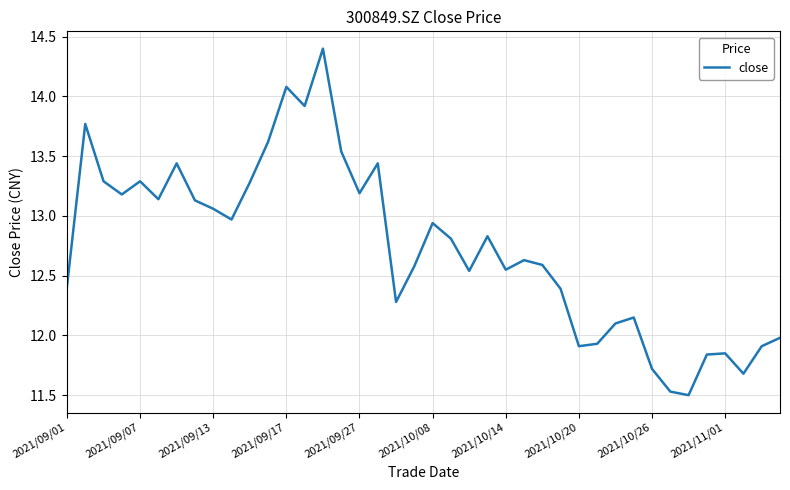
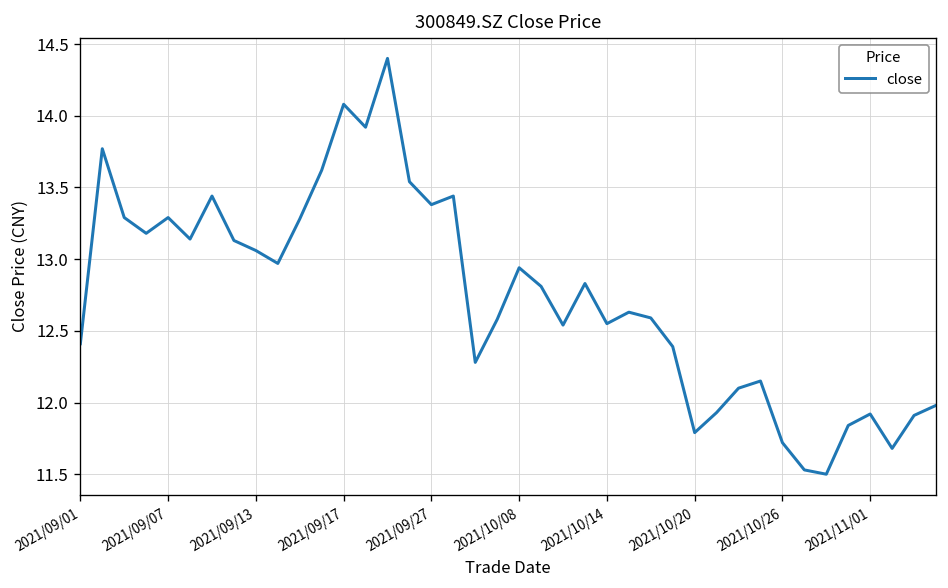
  {
    "2021/09/01": 12.41,
    "2021/09/07": 13.29,
    "2021/09/13": 13.06,
    "2021/09/17": 14.08,
-   "2021/09/27": 13.19,
+   "2021/09/27": 13.38,
    "2021/10/08": 12.94,
    "2021/10/14": 12.55,
-   "2021/10/20": 11.91,
+   "2021/10/20": 11.79,
    "2021/10/26": 11.72,
-   "2021/11/01": 11.85
+   "2021/11/01": 11.92
  }
